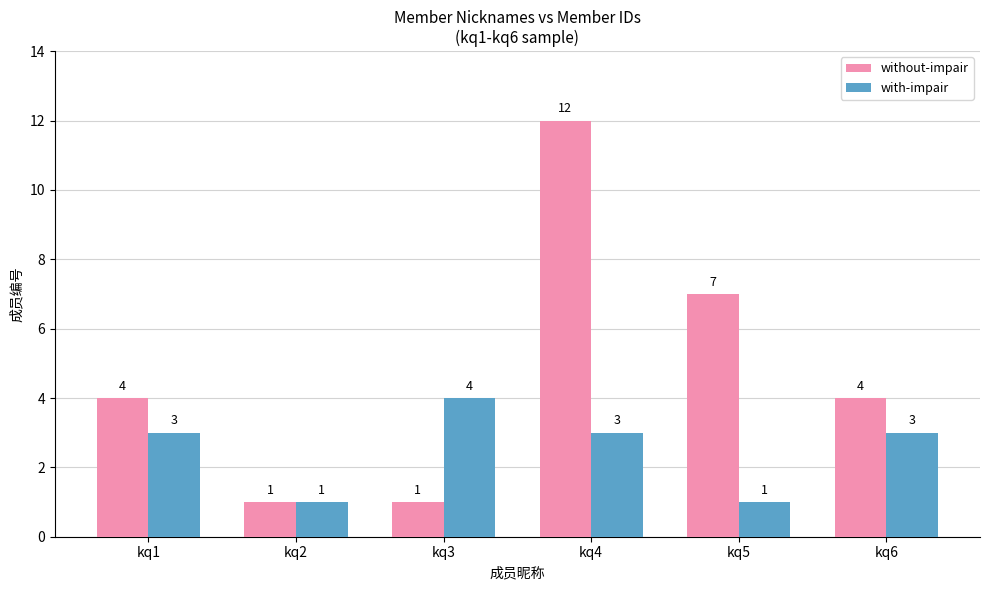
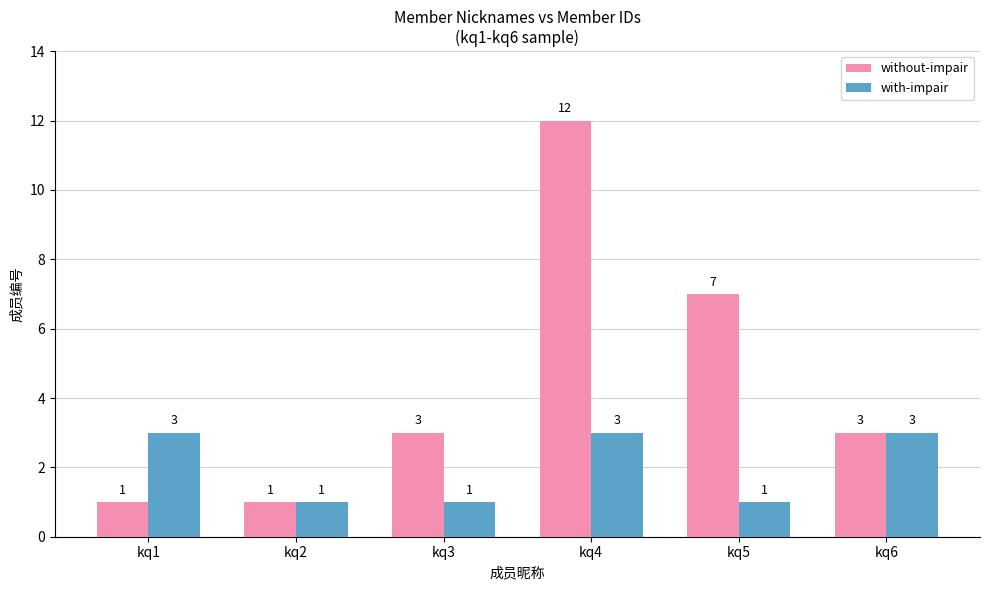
  {
    "without-impair": {
-     "kq1": 4,
+     "kq1": 1,
      "kq2": 1,
-     "kq3": 1,
+     "kq3": 3,
      "kq4": 12,
      "kq5": 7,
-     "kq6": 4
+     "kq6": 3
    },
    "with-impair": {
      "kq1": 3,
      "kq2": 1,
-     "kq3": 4,
+     "kq3": 1,
      "kq4": 3,
      "kq5": 1,
      "kq6": 3
    }
  }
